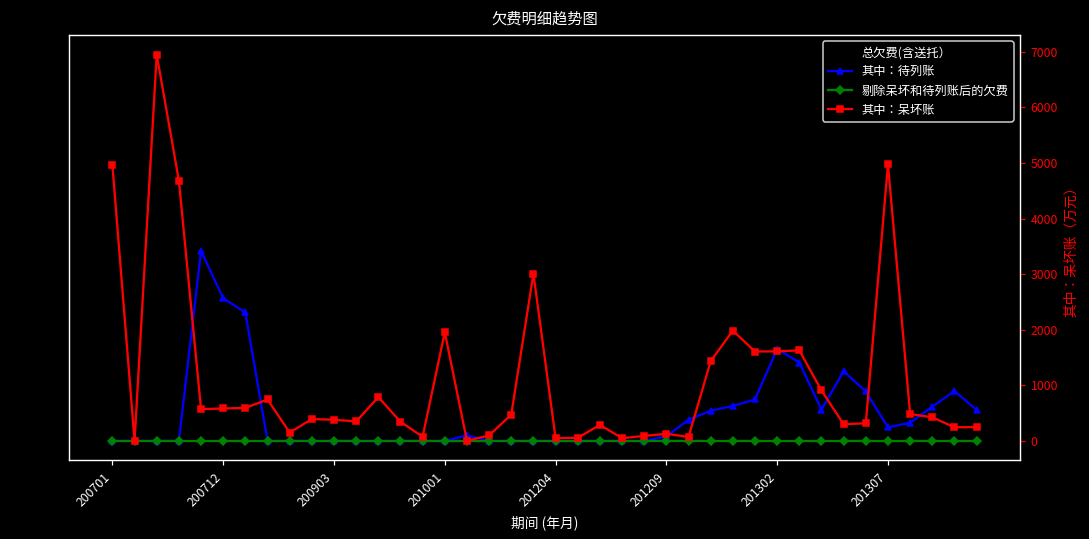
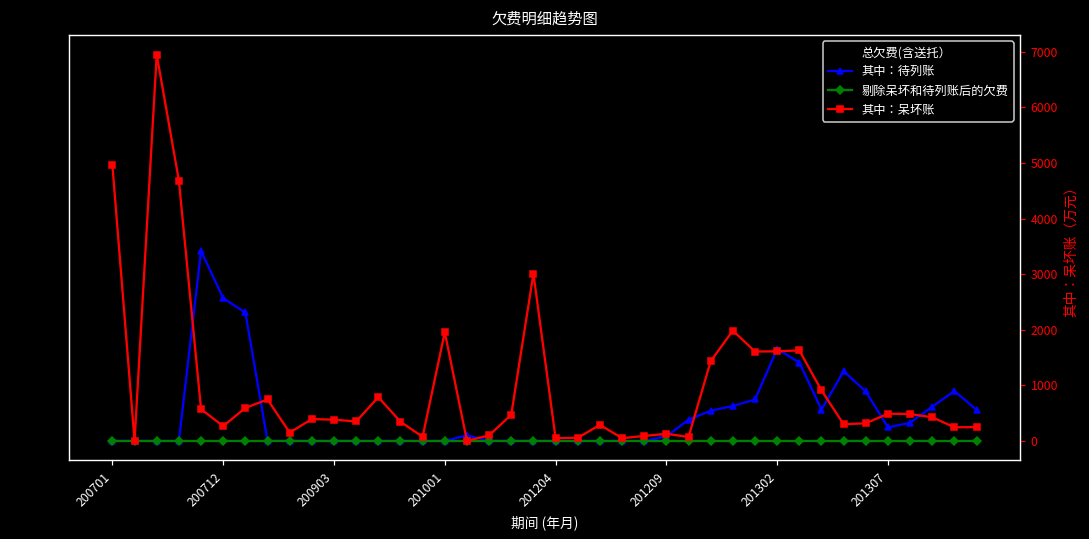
  {
    "其中：呆坏账": {
      "200701": 5000,
-     "200712": 600,
+     "200712": 300,
      "200903": 400,
      "201001": 2000,
      "201204": 0,
      "201209": 100,
      "201302": 1600,
-     "201307": 5000
+     "201307": 500
    }
  }
